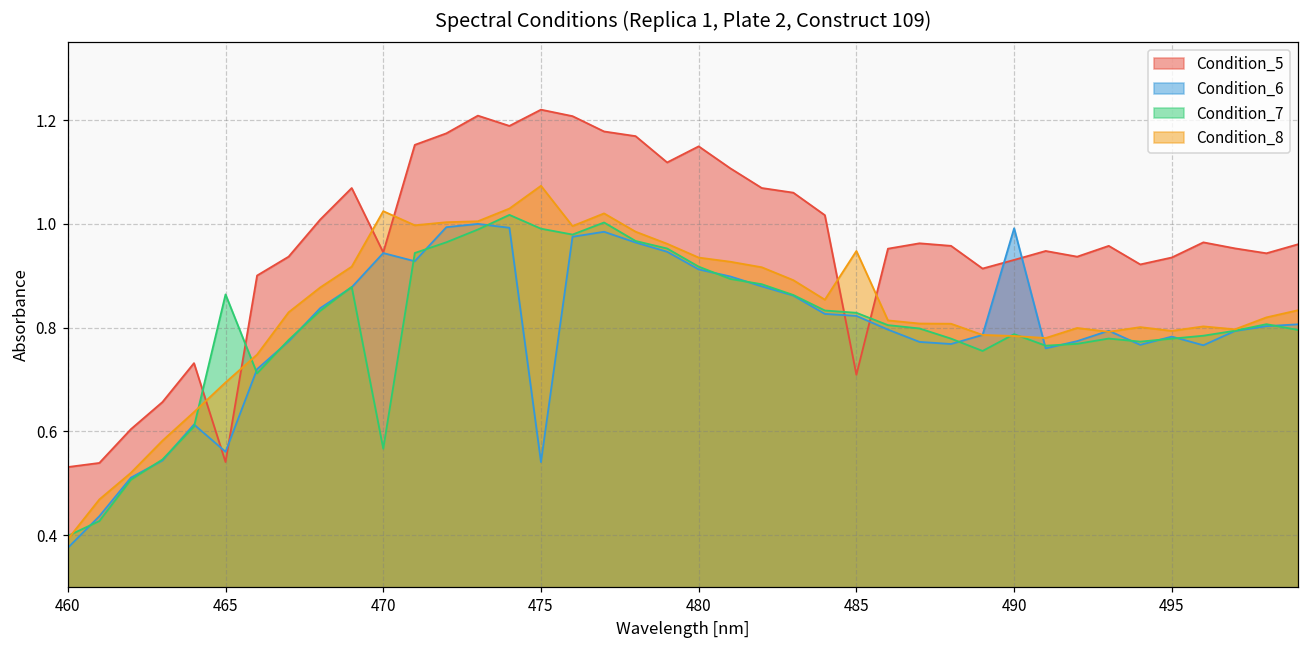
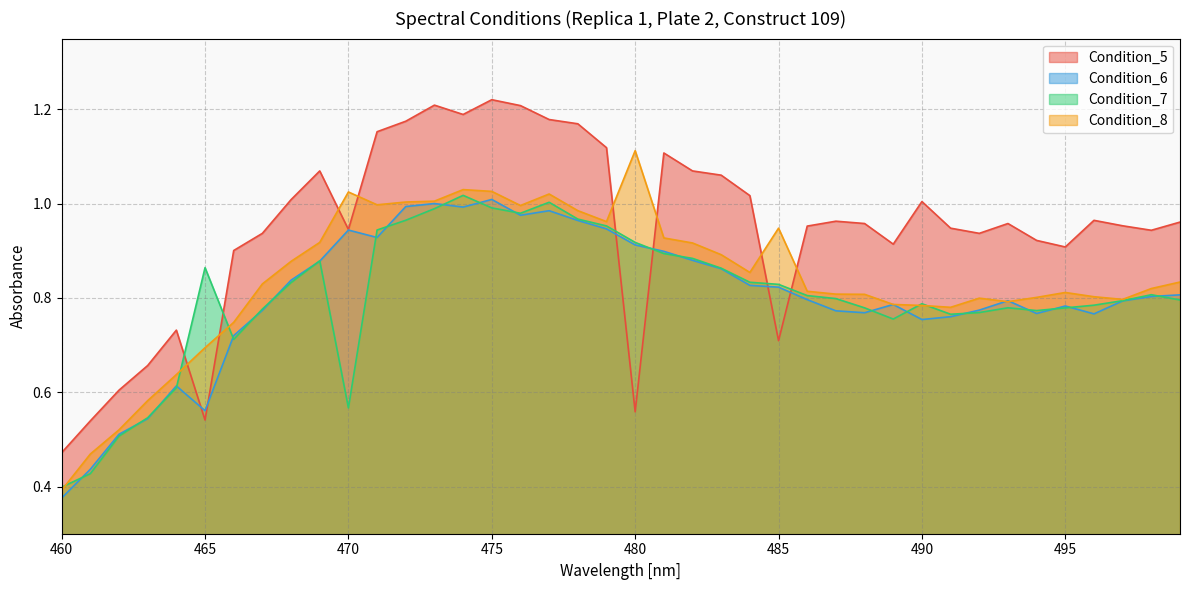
  {
    "Condition_5": {
-     "460": 0.53,
+     "460": 0.47,
      "465": 0.54,
      "475": 1.22,
-     "480": 1.15,
+     "480": 0.56,
      "485": 0.71,
-     "490": 0.93,
-     "495": 0.94
+     "490": 1.00,
+     "495": 0.91
    },
    "Condition_6": {
      "460": 0.38,
      "465": 0.56,
-     "475": 0.54,
+     "475": 1.01,
      "485": 0.82,
-     "490": 0.99
+     "490": 0.75
    },
    "Condition_7": {
      "460": 0.40,
      "465": 0.86,
      "470": 0.57,
      "475": 0.99,
      "485": 0.83
    },
    "Condition_8": {
      "460": 0.39,
      "465": 0.69,
      "470": 1.02,
-     "475": 1.07,
-     "480": 0.94,
+     "475": 1.03,
+     "480": 1.11,
      "485": 0.95,
-     "495": 0.79
+     "495": 0.81
    }
  }
